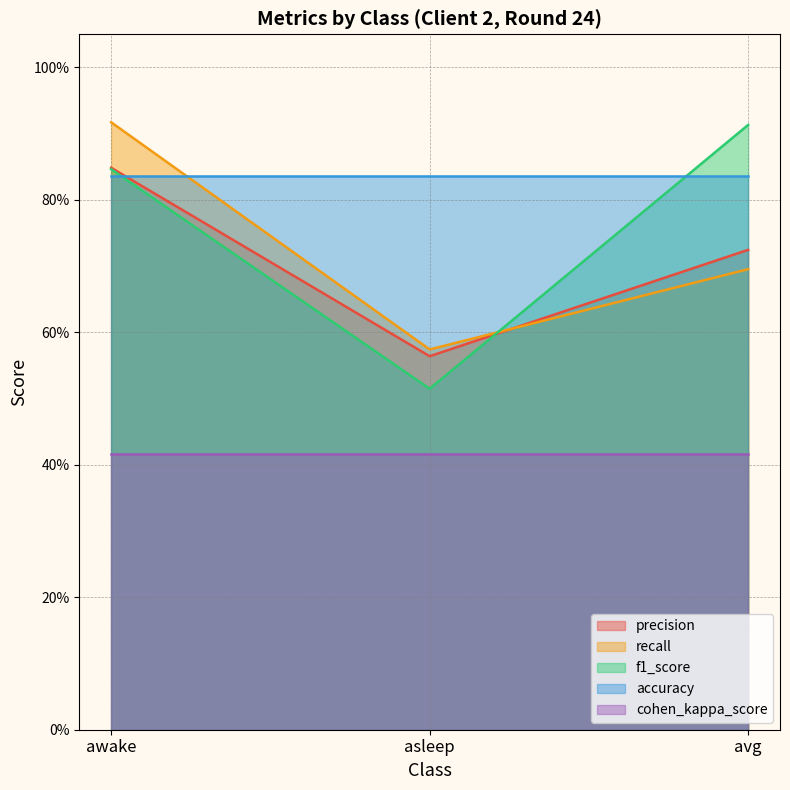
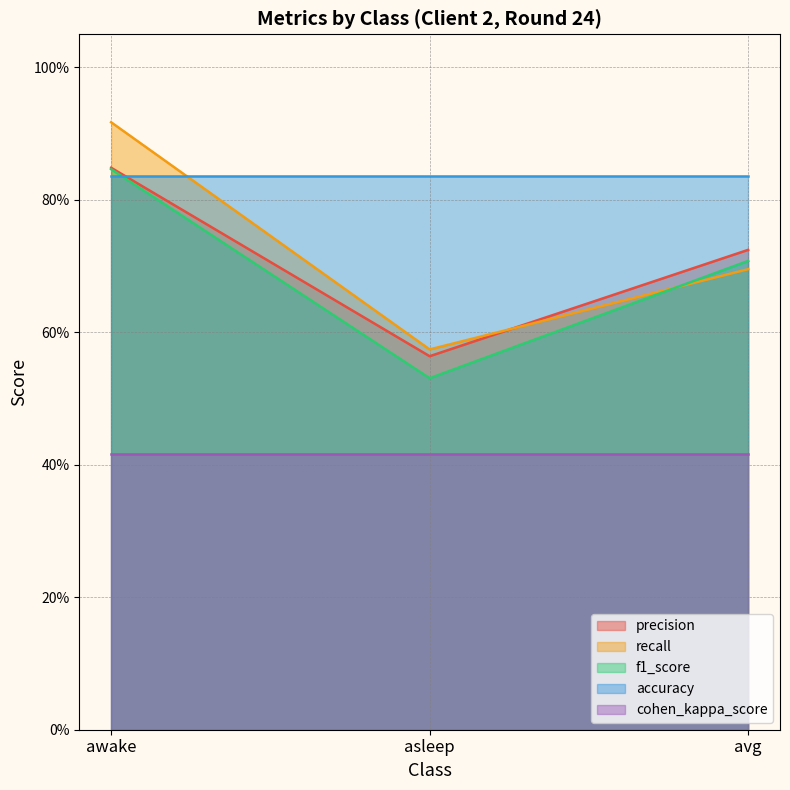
  {
    "precision": {
      "asleep": "56%",
      "avg": "72%"
    },
    "recall": {
      "awake": "92%",
      "asleep": "57%",
      "avg": "70%"
    },
    "f1_score": {
-     "asleep": "51%",
-     "avg": "91%"
+     "asleep": "53%",
+     "avg": "71%"
    },
    "accuracy": {
      "awake": "84%",
      "asleep": "84%",
      "avg": "84%"
    },
    "cohen_kappa_score": {
      "awake": "42%",
      "asleep": "42%",
      "avg": "42%"
    }
  }
